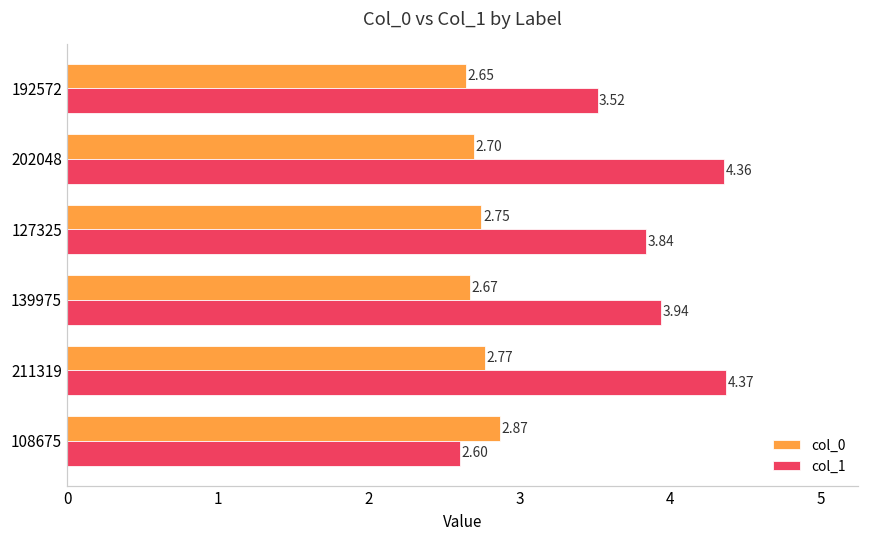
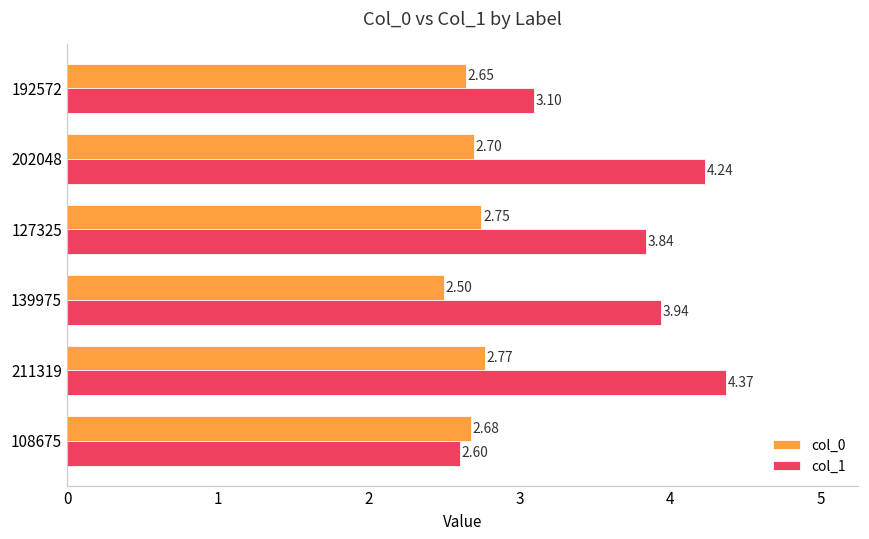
  {
    "col_0": {
      "192572": 2.65,
      "202048": 2.70,
      "127325": 2.75,
-     "139975": 2.67,
+     "139975": 2.50,
      "211319": 2.77,
-     "108675": 2.87
+     "108675": 2.68
    },
    "col_1": {
-     "192572": 3.52,
-     "202048": 4.36,
+     "192572": 3.10,
+     "202048": 4.24,
      "127325": 3.84,
      "139975": 3.94,
      "211319": 4.37,
      "108675": 2.60
    }
  }
